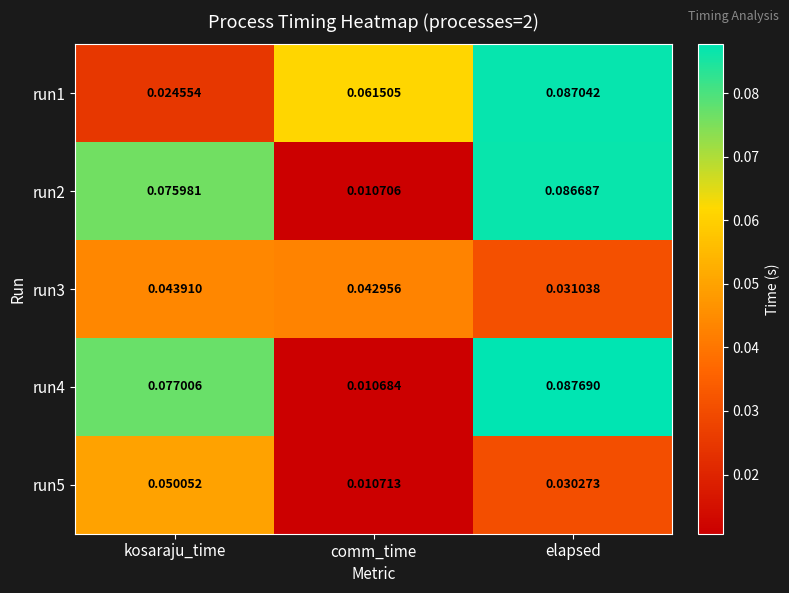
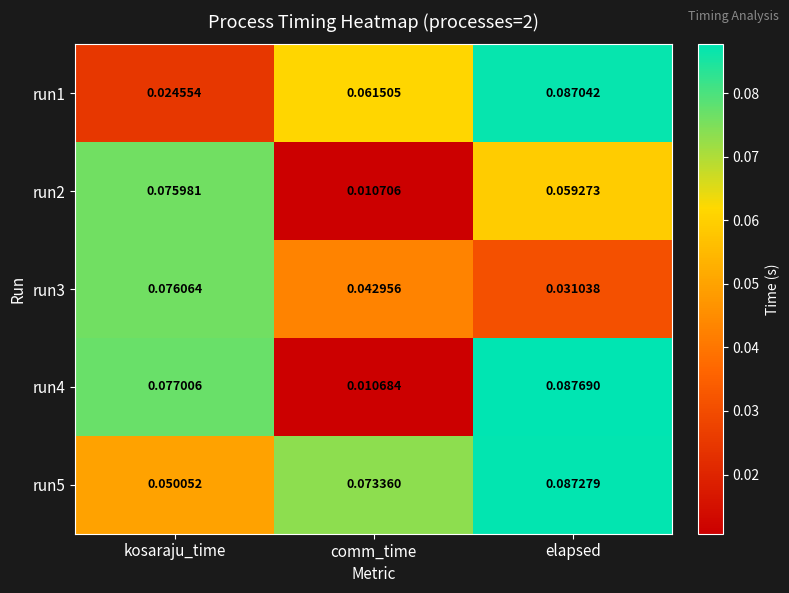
  {
    "run1": {
      "kosaraju_time": 0.024554,
      "comm_time": 0.061505,
      "elapsed": 0.087042
    },
    "run2": {
      "kosaraju_time": 0.075981,
      "comm_time": 0.010706,
-     "elapsed": 0.086687
+     "elapsed": 0.059273
    },
    "run3": {
-     "kosaraju_time": 0.043910,
+     "kosaraju_time": 0.076064,
      "comm_time": 0.042956,
      "elapsed": 0.031038
    },
    "run4": {
      "kosaraju_time": 0.077006,
      "comm_time": 0.010684,
      "elapsed": 0.087690
    },
    "run5": {
      "kosaraju_time": 0.050052,
-     "comm_time": 0.010713,
-     "elapsed": 0.030273
+     "comm_time": 0.073360,
+     "elapsed": 0.087279
    }
  }
